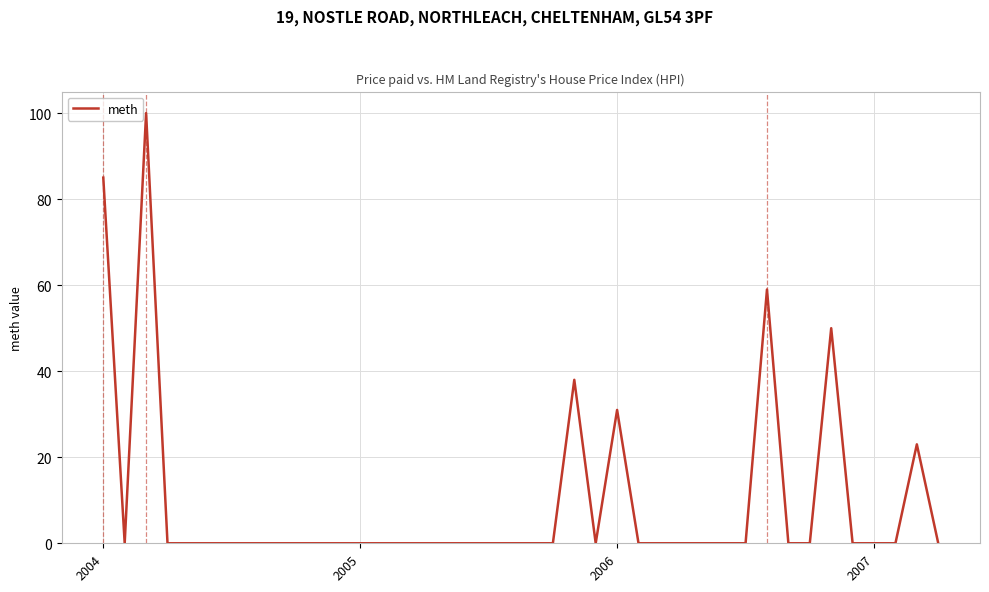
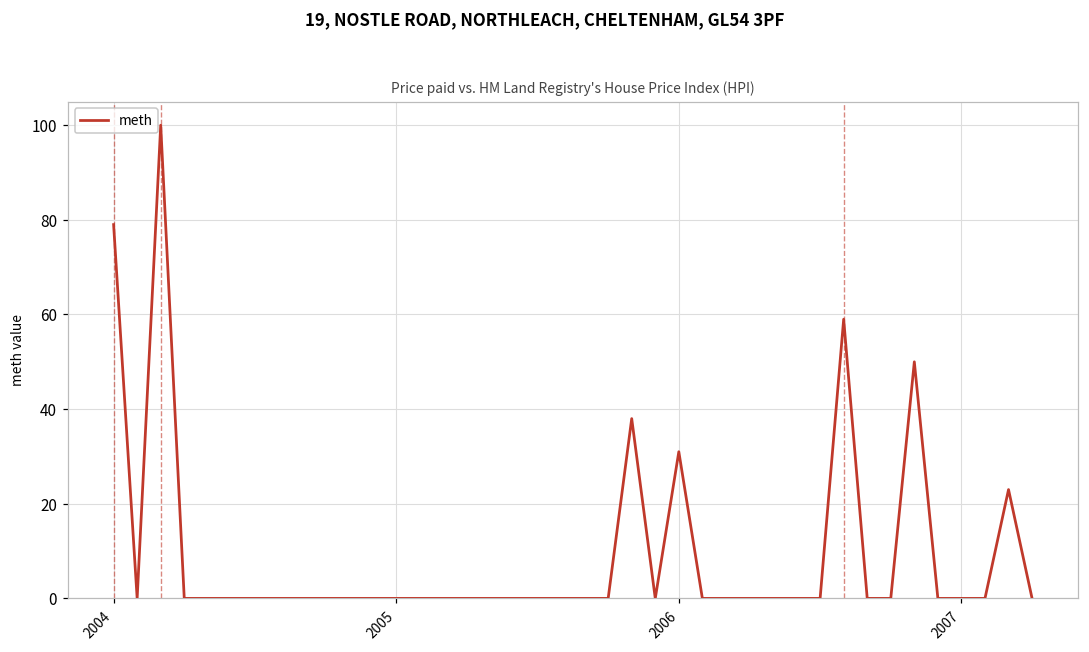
  {
-   "2004": 85,
+   "2004": 79,
    "2005": 0,
    "2006": 31,
    "2007": 0
  }
